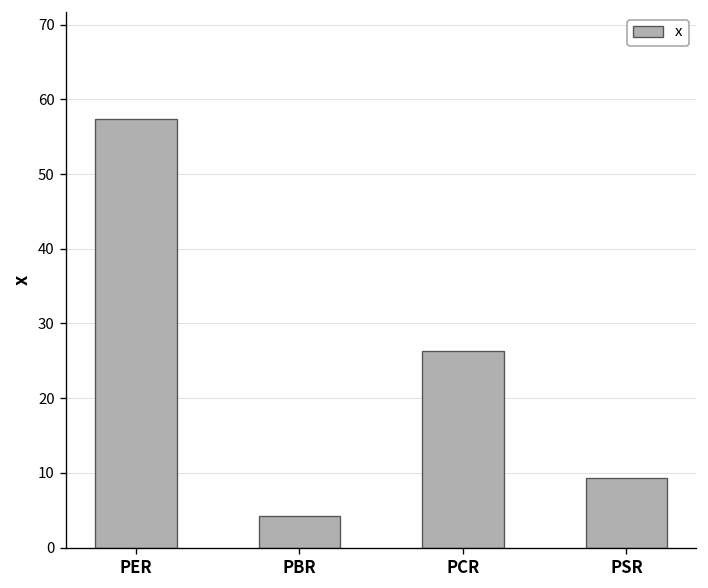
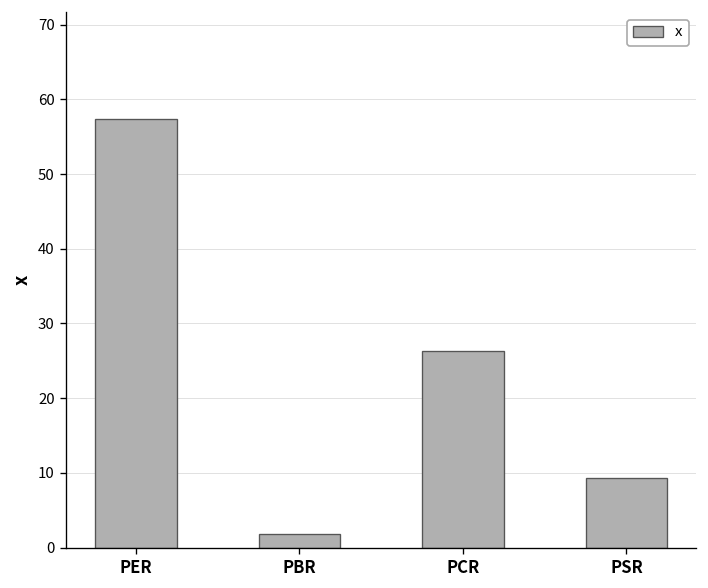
  {
    "PER": 57,
-   "PBR": 4,
+   "PBR": 2,
    "PCR": 26,
    "PSR": 9
  }
